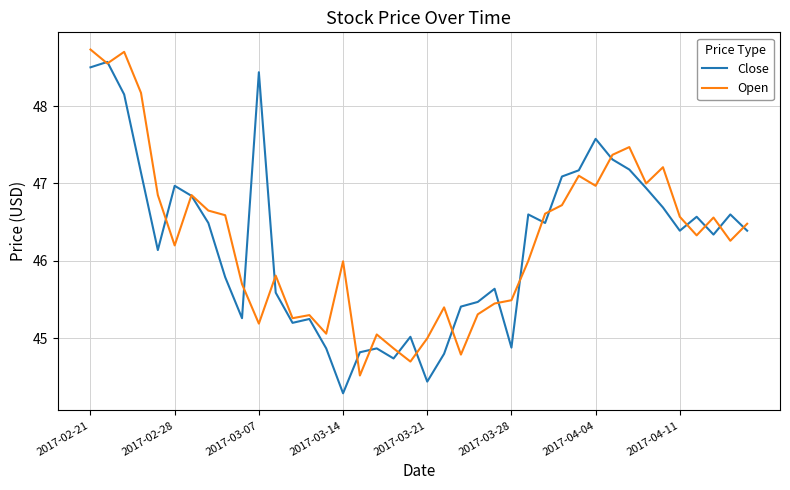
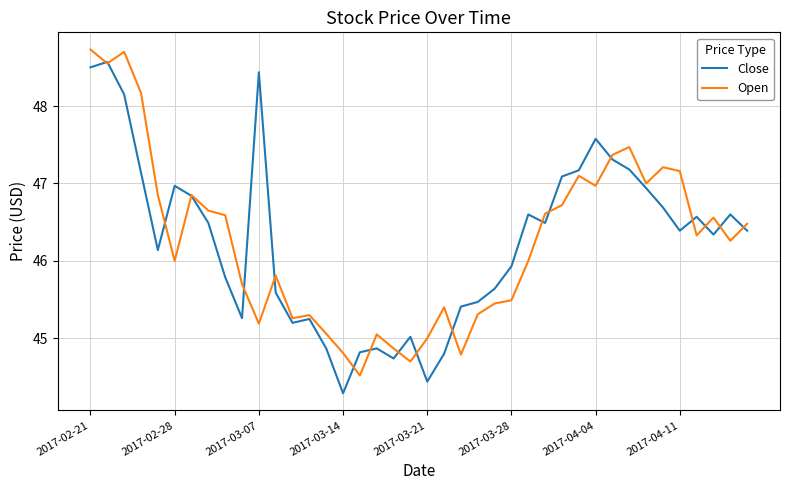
  {
    "Close": {
      "2017-02-21": 48.5,
      "2017-02-28": 47.0,
      "2017-03-07": 48.4,
      "2017-03-14": 44.3,
      "2017-03-21": 44.4,
-     "2017-03-28": 44.9,
+     "2017-03-28": 45.9,
      "2017-04-04": 47.6,
      "2017-04-11": 46.4
    },
    "Open": {
      "2017-02-21": 48.7,
-     "2017-02-28": 46.2,
+     "2017-02-28": 46.0,
      "2017-03-07": 45.2,
-     "2017-03-14": 46.0,
+     "2017-03-14": 44.8,
      "2017-03-21": 45.0,
      "2017-03-28": 45.5,
      "2017-04-04": 47.0,
-     "2017-04-11": 46.6
+     "2017-04-11": 47.2
    }
  }
